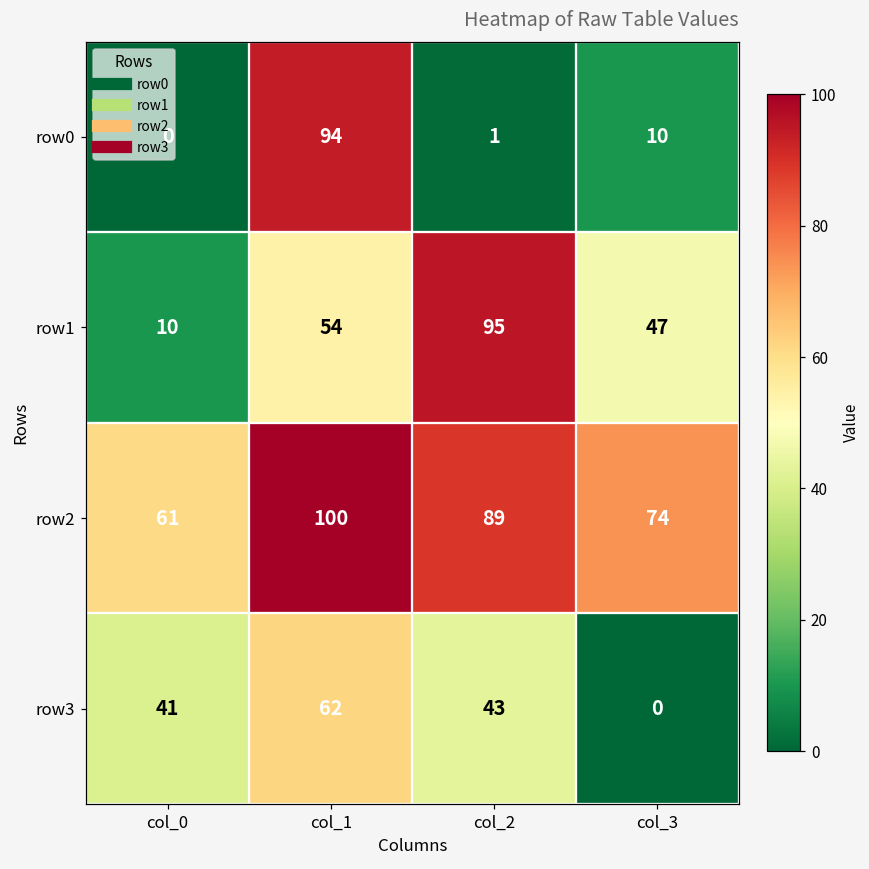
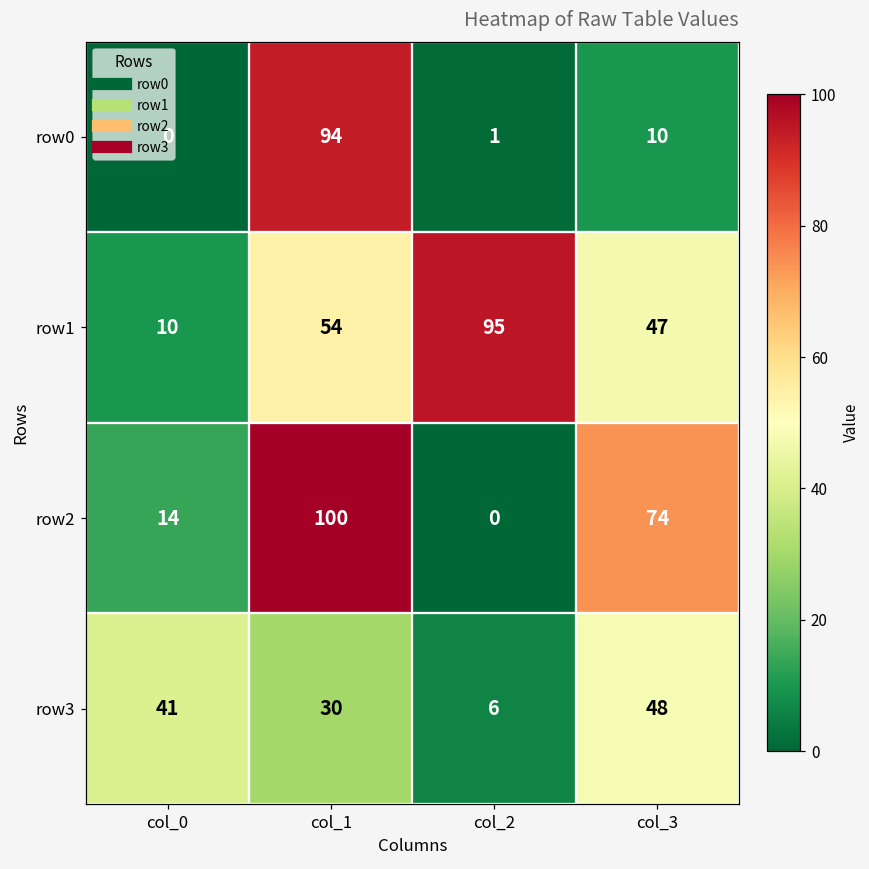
  {
    "row0": {
      "col_1": 94,
      "col_2": 1,
      "col_3": 10
    },
    "row1": {
      "col_0": 10,
      "col_1": 54,
      "col_2": 95,
      "col_3": 47
    },
    "row2": {
-     "col_0": 61,
+     "col_0": 14,
      "col_1": 100,
-     "col_2": 89,
+     "col_2": 0,
      "col_3": 74
    },
    "row3": {
      "col_0": 41,
-     "col_1": 62,
-     "col_2": 43,
-     "col_3": 0
+     "col_1": 30,
+     "col_2": 6,
+     "col_3": 48
    }
  }
